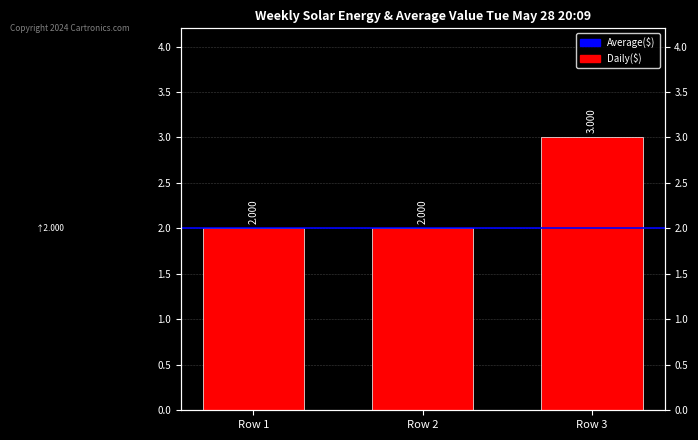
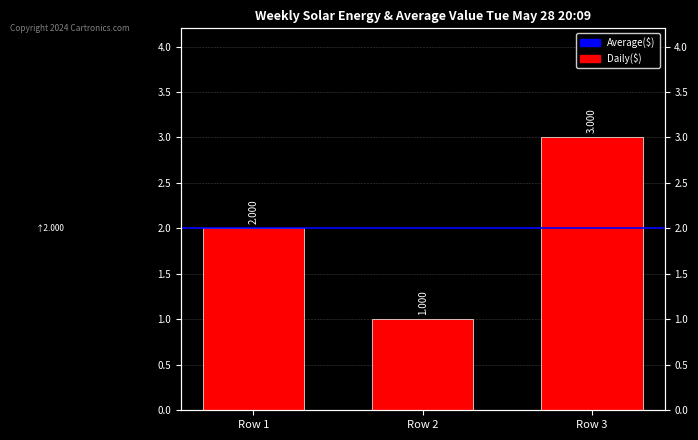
  {
    "Row 1": 2.000,
-   "Row 2": 2.000,
+   "Row 2": 1.000,
    "Row 3": 3.000
  }
